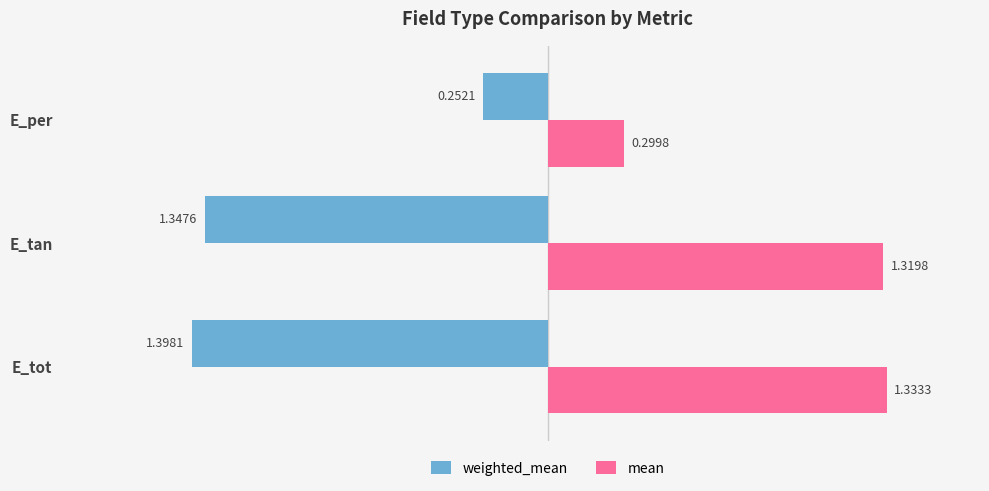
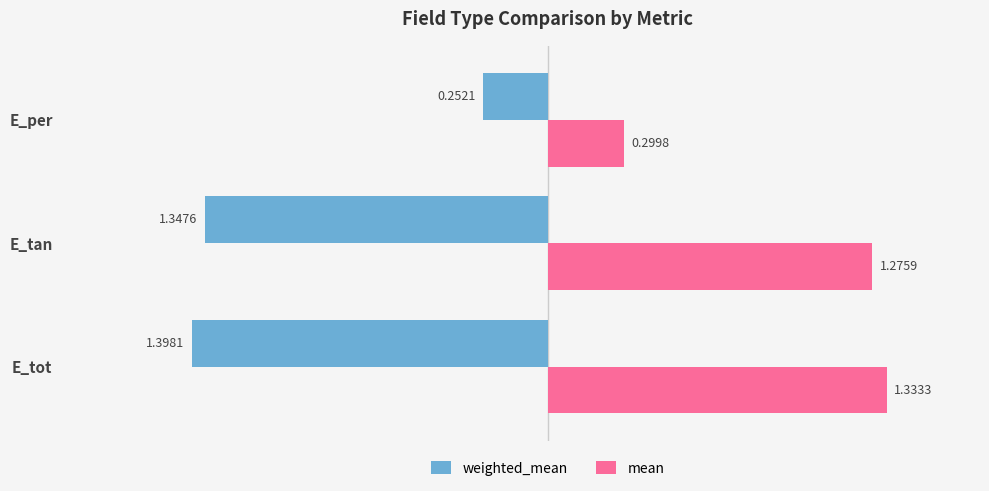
  {
    "mean": {
      "E_per": 0.2998,
-     "E_tan": 1.3198,
+     "E_tan": 1.2759,
      "E_tot": 1.3333
    }
  }
